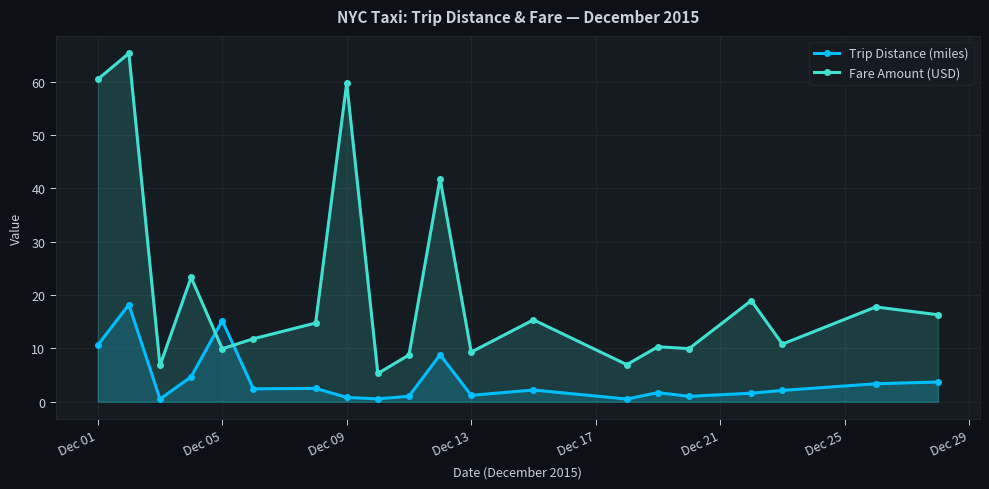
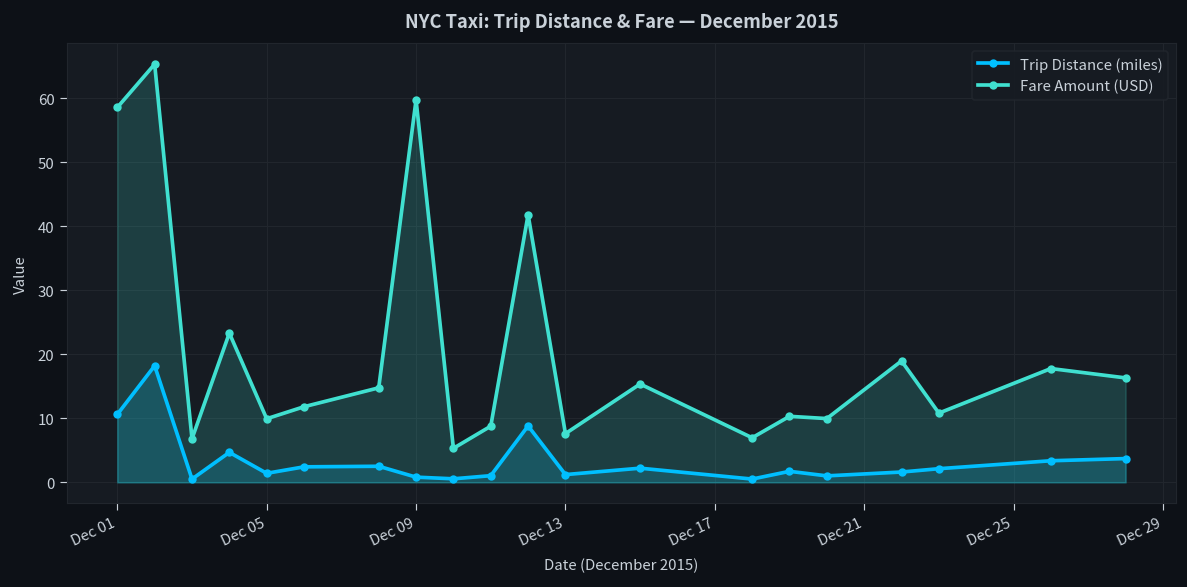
  {
    "Trip Distance (miles)": {
      "Dec 01": 11,
-     "Dec 05": 15,
+     "Dec 05": 1,
      "Dec 09": 1,
      "Dec 13": 1
    },
    "Fare Amount (USD)": {
-     "Dec 01": 60,
+     "Dec 01": 59,
      "Dec 05": 10,
      "Dec 09": 60,
-     "Dec 13": 9
+     "Dec 13": 8
    }
  }
